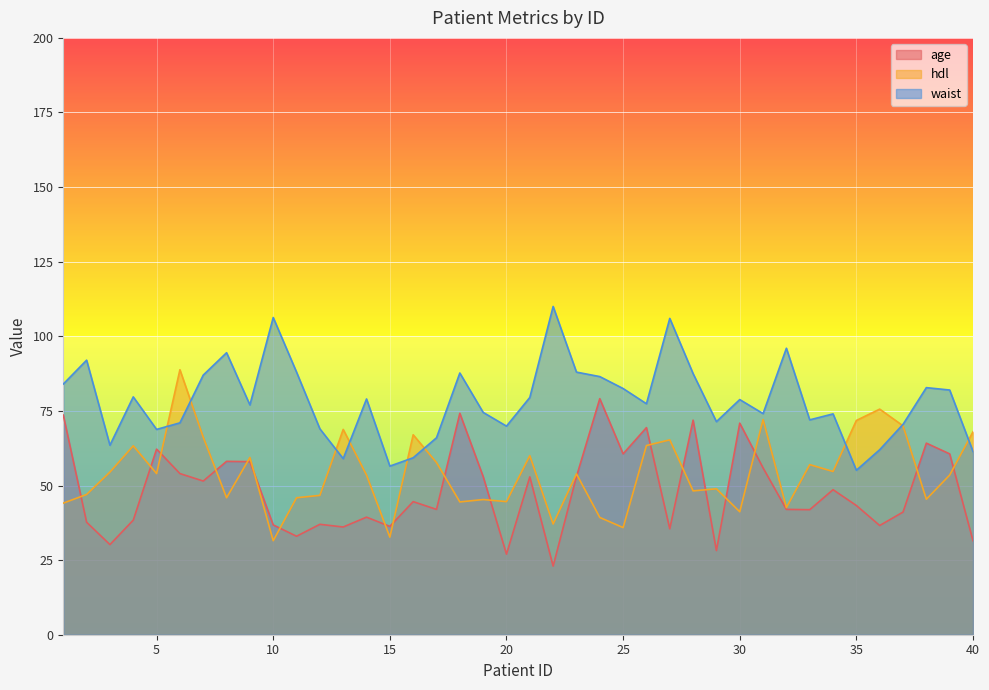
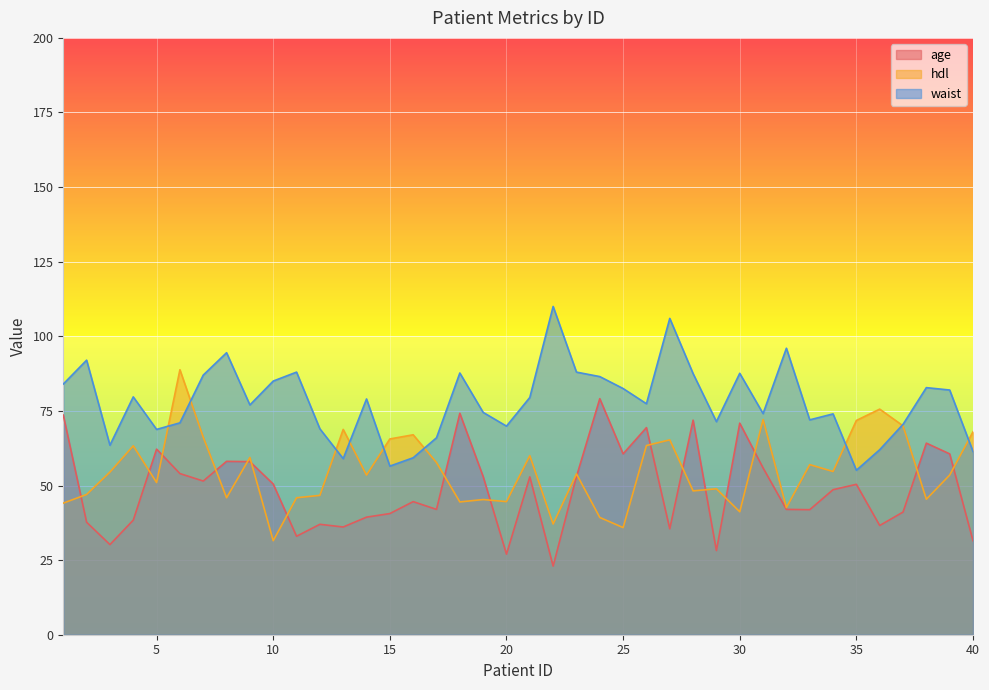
  {
    "age": {
      "5": 62,
-     "10": 37,
-     "15": 36,
+     "10": 51,
+     "15": 41,
      "20": 27,
      "25": 61,
      "30": 71,
-     "35": 43,
+     "35": 50,
      "40": 32
    },
    "hdl": {
-     "5": 54,
+     "5": 51,
      "10": 32,
-     "15": 33,
+     "15": 66,
      "20": 45,
      "25": 36,
      "30": 41,
      "35": 72,
      "40": 68
    },
    "waist": {
      "5": 69,
-     "10": 106,
+     "10": 85,
      "15": 57,
      "20": 70,
      "25": 83,
-     "30": 79,
+     "30": 88,
      "35": 55,
      "40": 61
    }
  }
